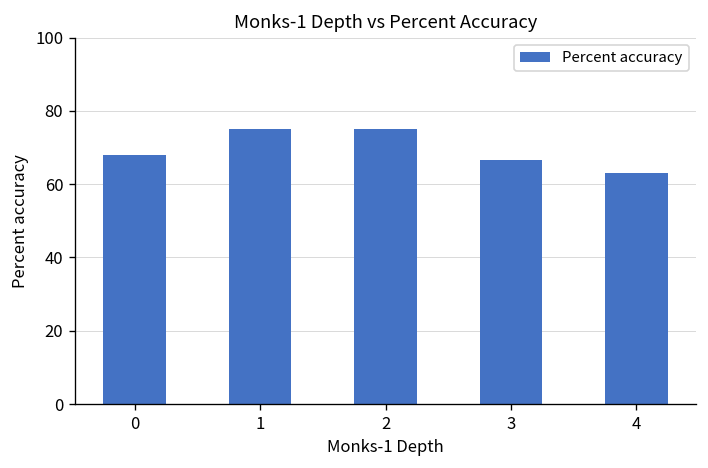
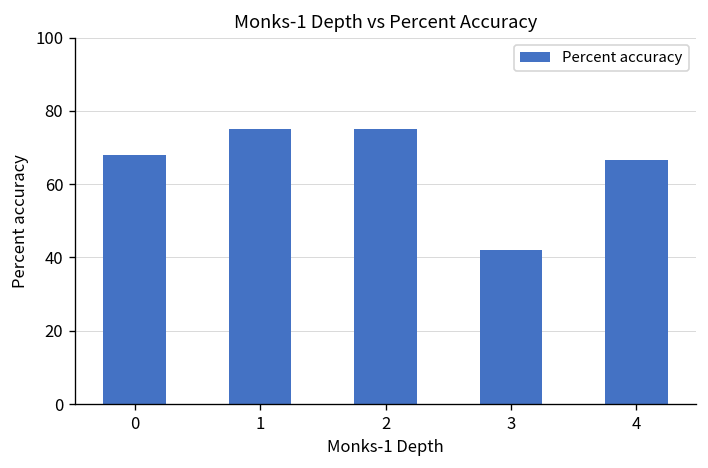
  {
    "0": 68,
    "1": 75,
    "2": 75,
-   "3": 67,
-   "4": 63
+   "3": 42,
+   "4": 67
  }
